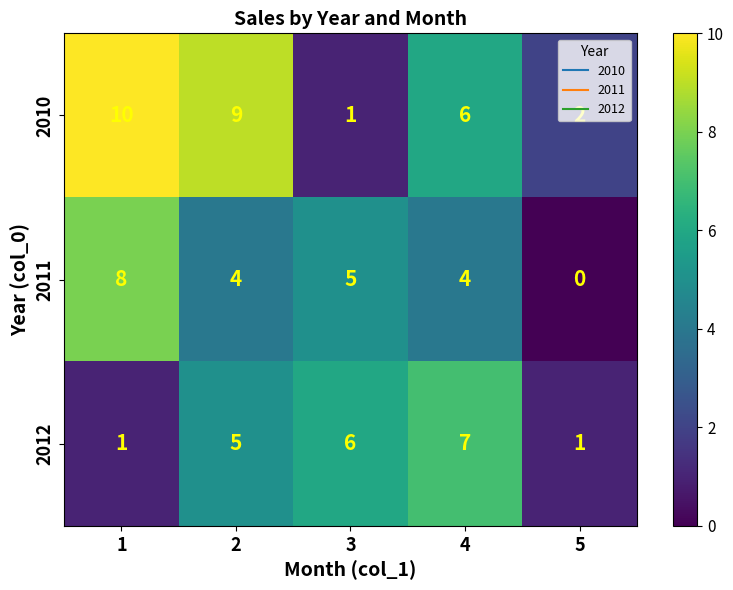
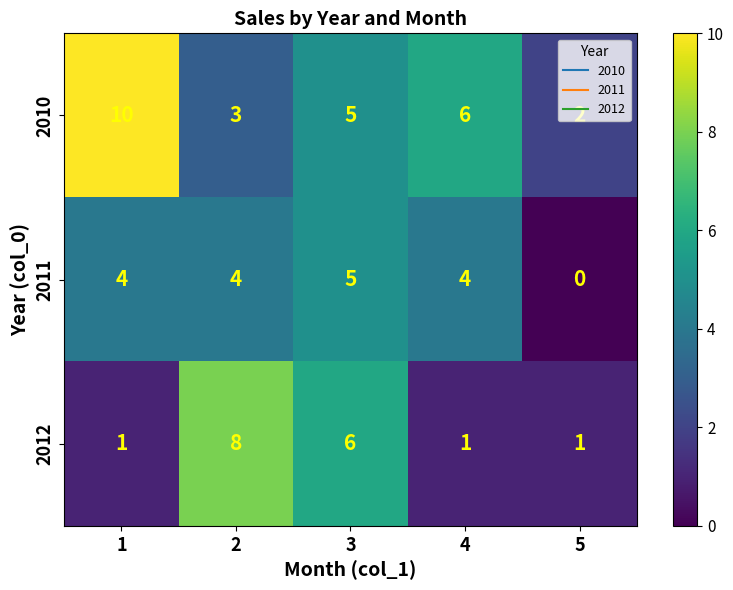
  {
    "2010": {
-     "2": 9,
-     "3": 1,
+     "2": 3,
+     "3": 5,
      "4": 6
    },
    "2011": {
-     "1": 8,
+     "1": 4,
      "2": 4,
      "3": 5,
      "4": 4,
      "5": 0
    },
    "2012": {
      "1": 1,
-     "2": 5,
+     "2": 8,
      "3": 6,
-     "4": 7,
+     "4": 1,
      "5": 1
    }
  }
